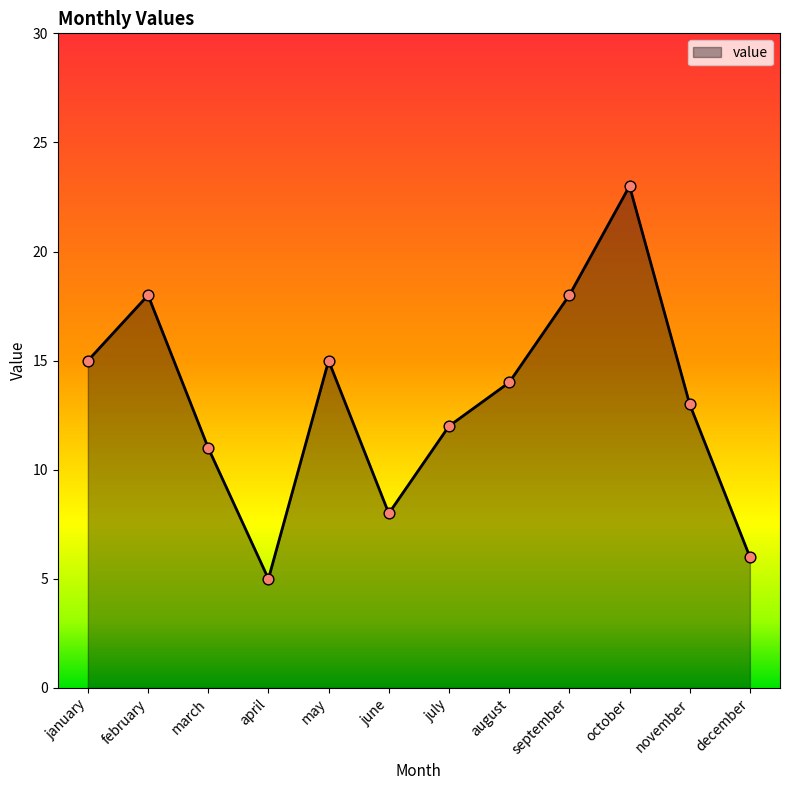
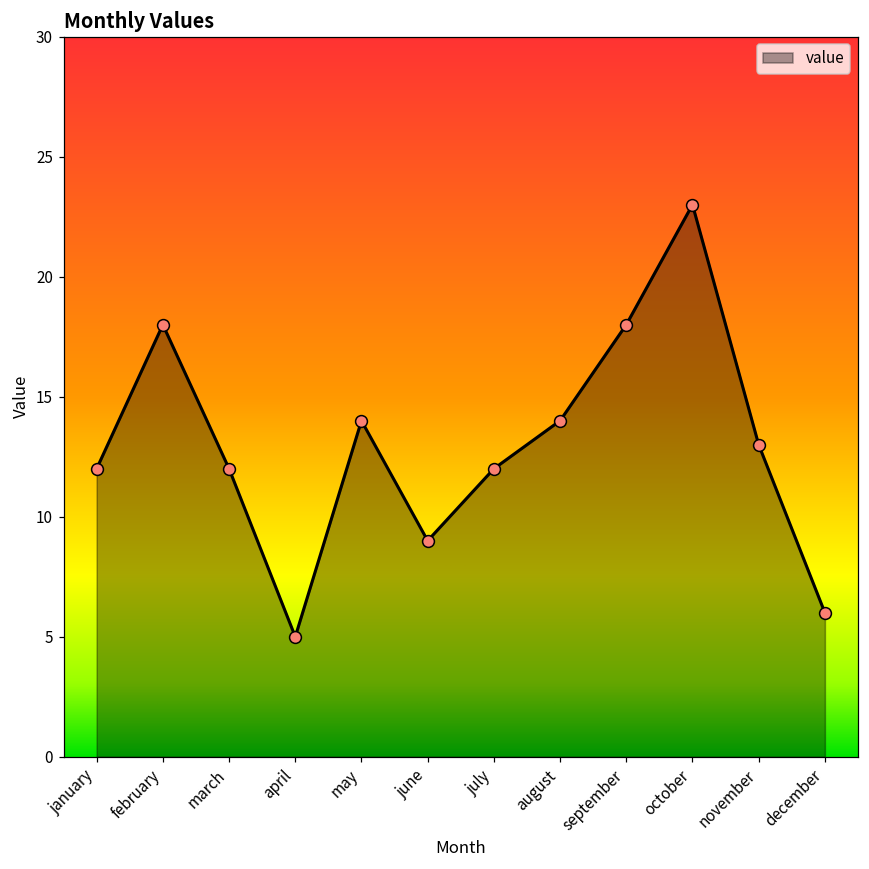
  {
-   "january": 15,
+   "january": 12,
    "february": 18,
-   "march": 11,
+   "march": 12,
    "april": 5,
-   "may": 15,
-   "june": 8,
+   "may": 14,
+   "june": 9,
    "july": 12,
    "august": 14,
    "september": 18,
    "october": 23,
    "november": 13,
    "december": 6
  }
